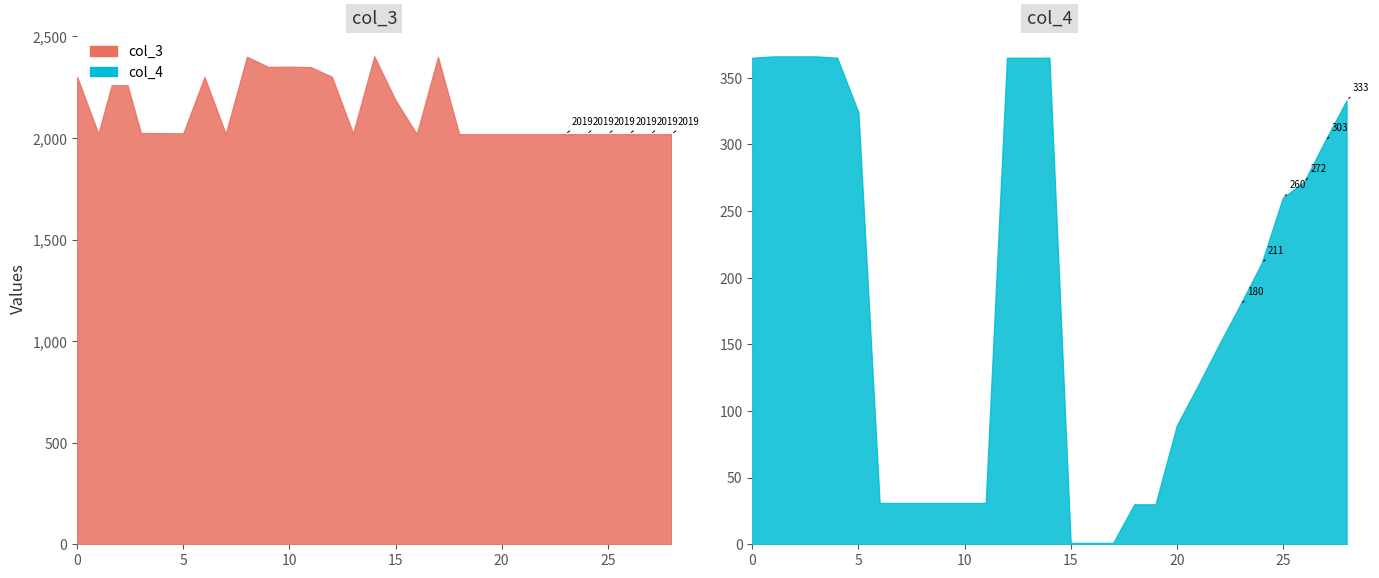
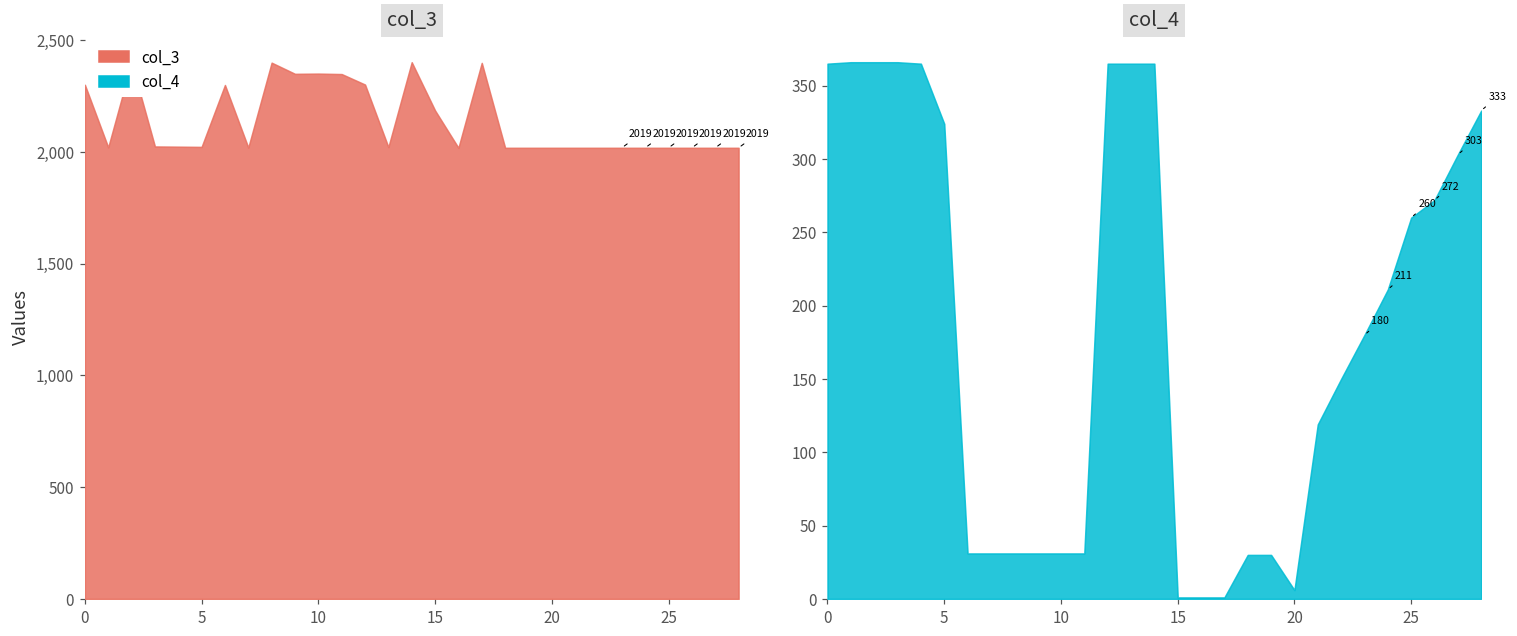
  {
    "col_3": {
      "0": "2,300",
      "5": "2,020",
      "10": "2,350",
      "15": "2,190",
      "20": "2,020"
    },
    "col_4": {
      "0": "365",
      "5": "324",
      "10": "31",
-     "20": "89"
+     "20": "6"
    }
  }
